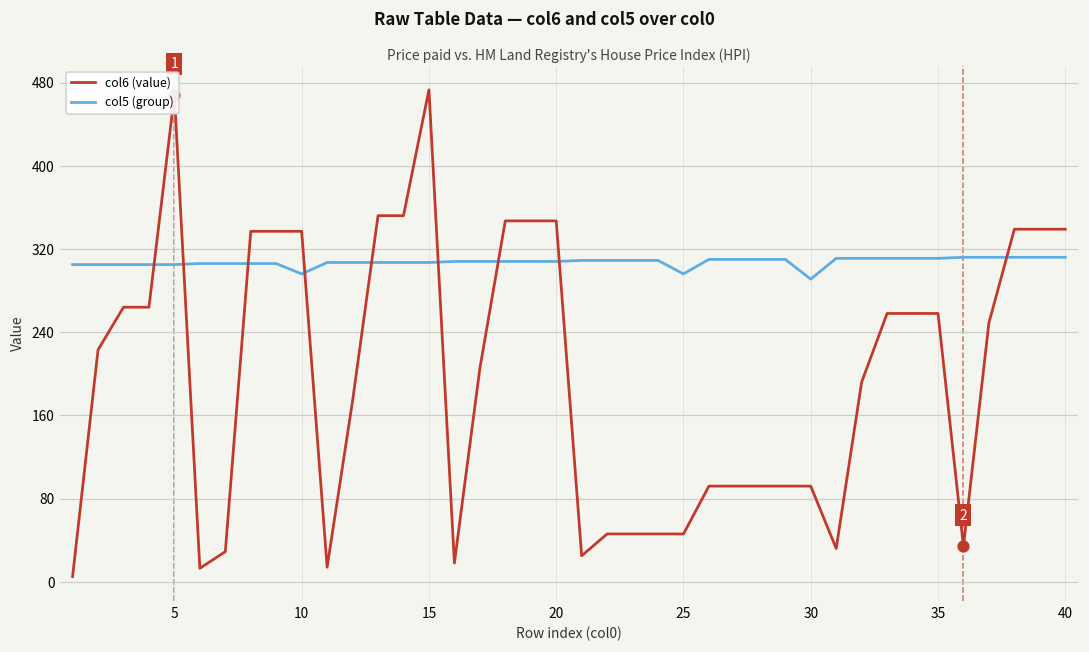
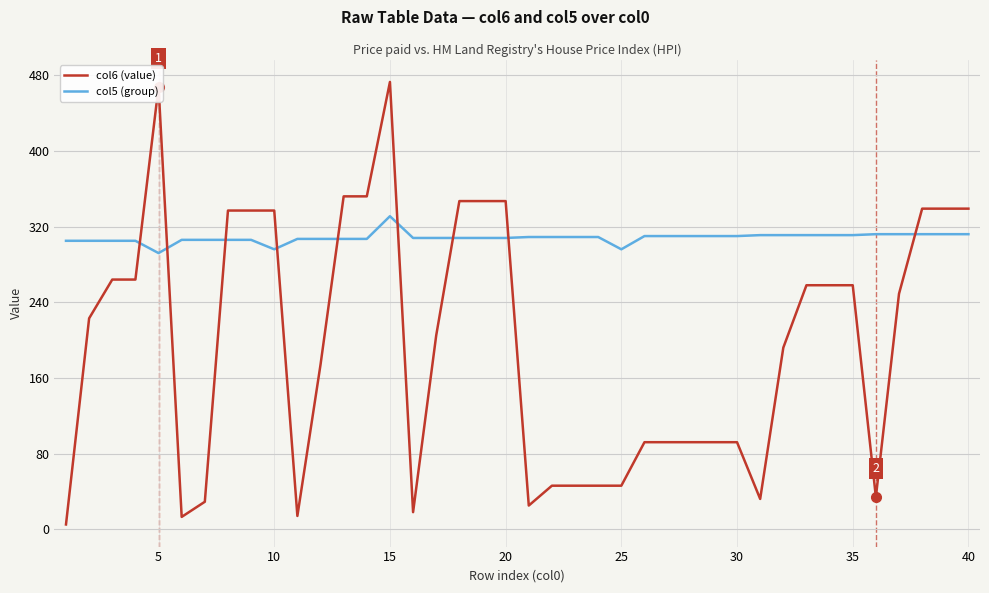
  {
    "col5 (group)": {
-     "5": 310,
+     "5": 290,
      "10": 300,
-     "15": 310,
+     "15": 330,
      "20": 310,
      "25": 300,
-     "30": 290,
+     "30": 310,
      "35": 310,
      "40": 310
    }
  }
